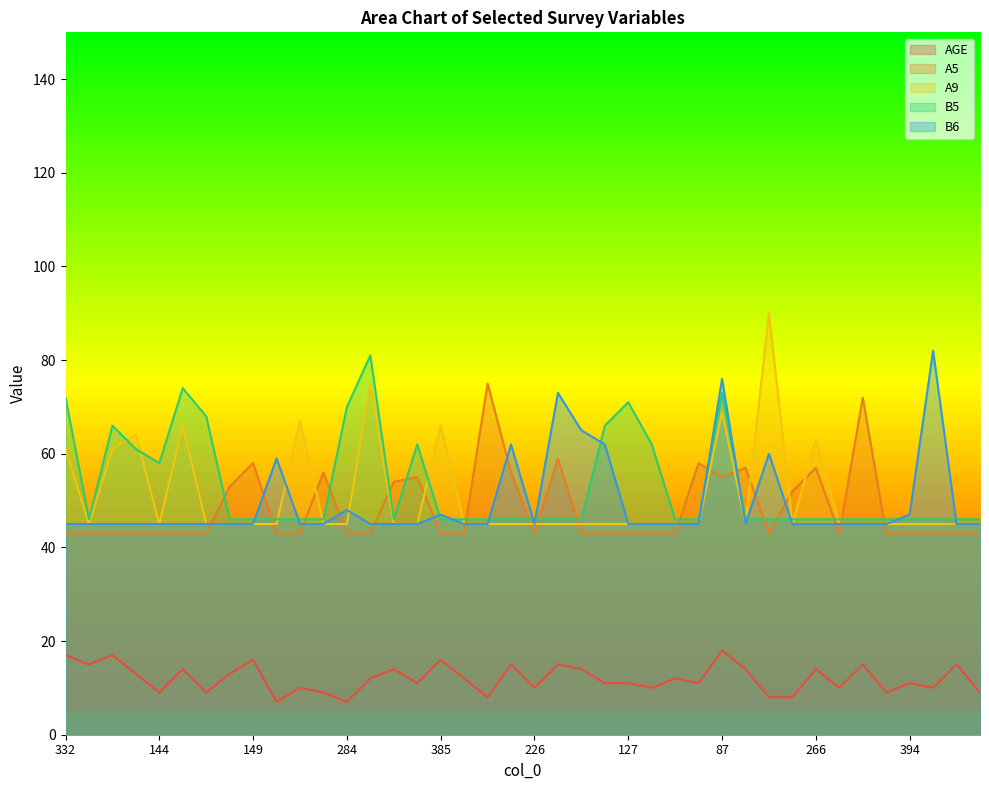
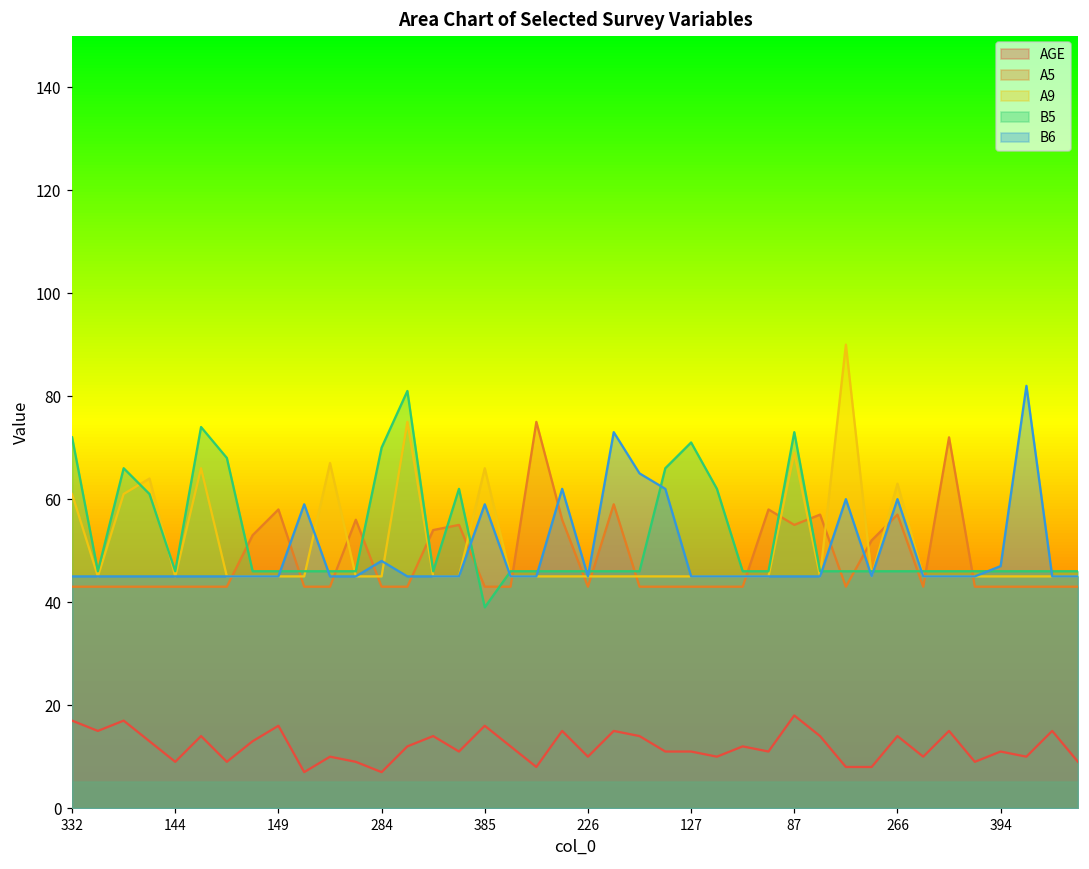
  {
    "B5": {
      "332": 72,
-     "144": 58,
+     "144": 46,
      "149": 46,
      "284": 70,
-     "385": 46,
+     "385": 39,
      "226": 46,
      "127": 71,
      "87": 73,
      "266": 46,
      "394": 46
    },
    "B6": {
      "332": 45,
      "284": 48,
-     "385": 47,
-     "87": 76,
-     "266": 45,
+     "385": 59,
+     "87": 45,
+     "266": 60,
      "394": 47
    }
  }
